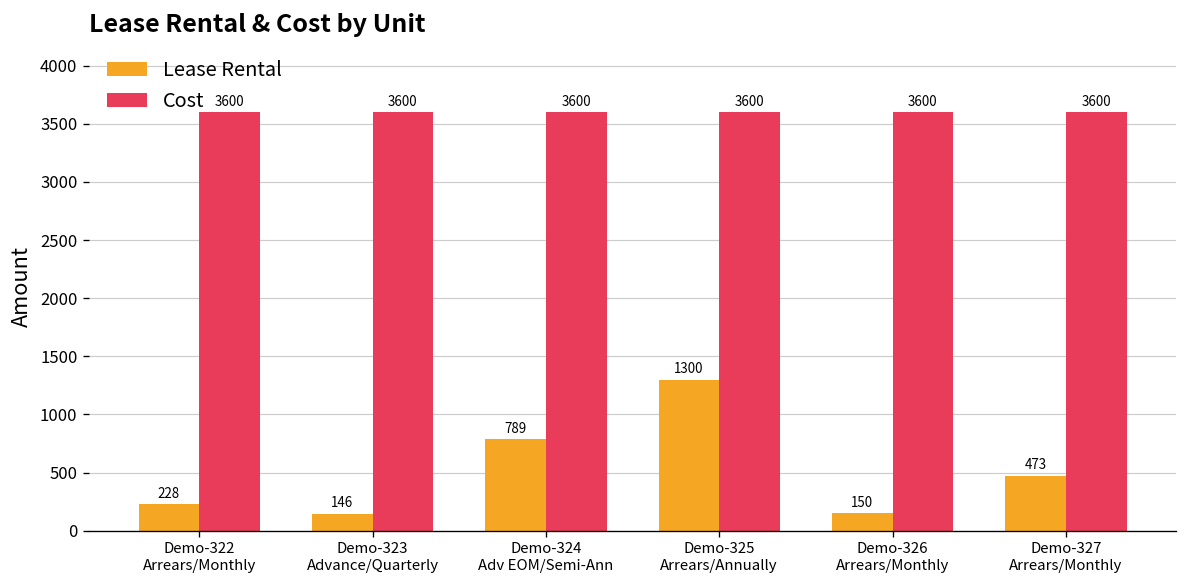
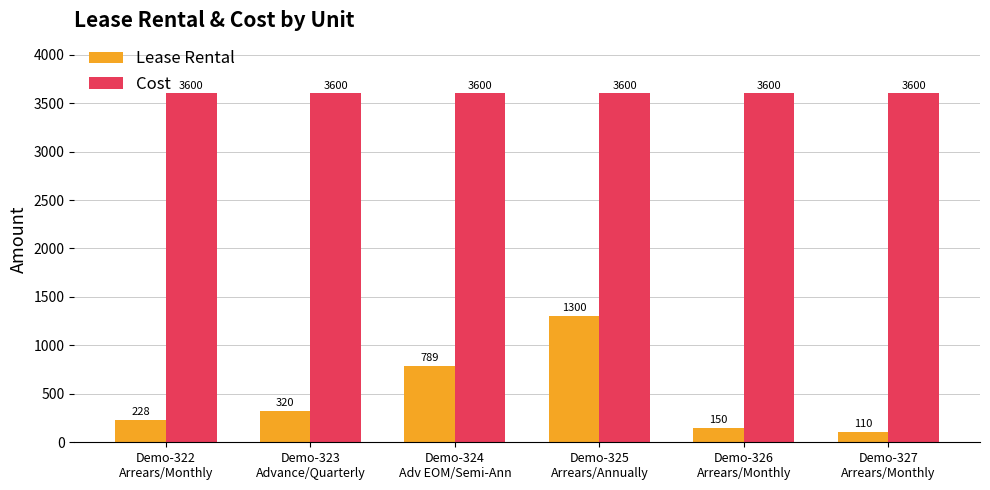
  {
    "Lease Rental": {
      "Demo-322 Arrears/Monthly": 228,
-     "Demo-323 Advance/Quarterly": 146,
+     "Demo-323 Advance/Quarterly": 320,
      "Demo-324 Adv EOM/Semi-Ann": 789,
      "Demo-325 Arrears/Annually": 1300,
      "Demo-326 Arrears/Monthly": 150,
-     "Demo-327 Arrears/Monthly": 473
+     "Demo-327 Arrears/Monthly": 110
    },
    "Cost": {
      "Demo-322 Arrears/Monthly": 3600,
      "Demo-323 Advance/Quarterly": 3600,
      "Demo-324 Adv EOM/Semi-Ann": 3600,
      "Demo-325 Arrears/Annually": 3600,
      "Demo-326 Arrears/Monthly": 3600,
      "Demo-327 Arrears/Monthly": 3600
    }
  }
